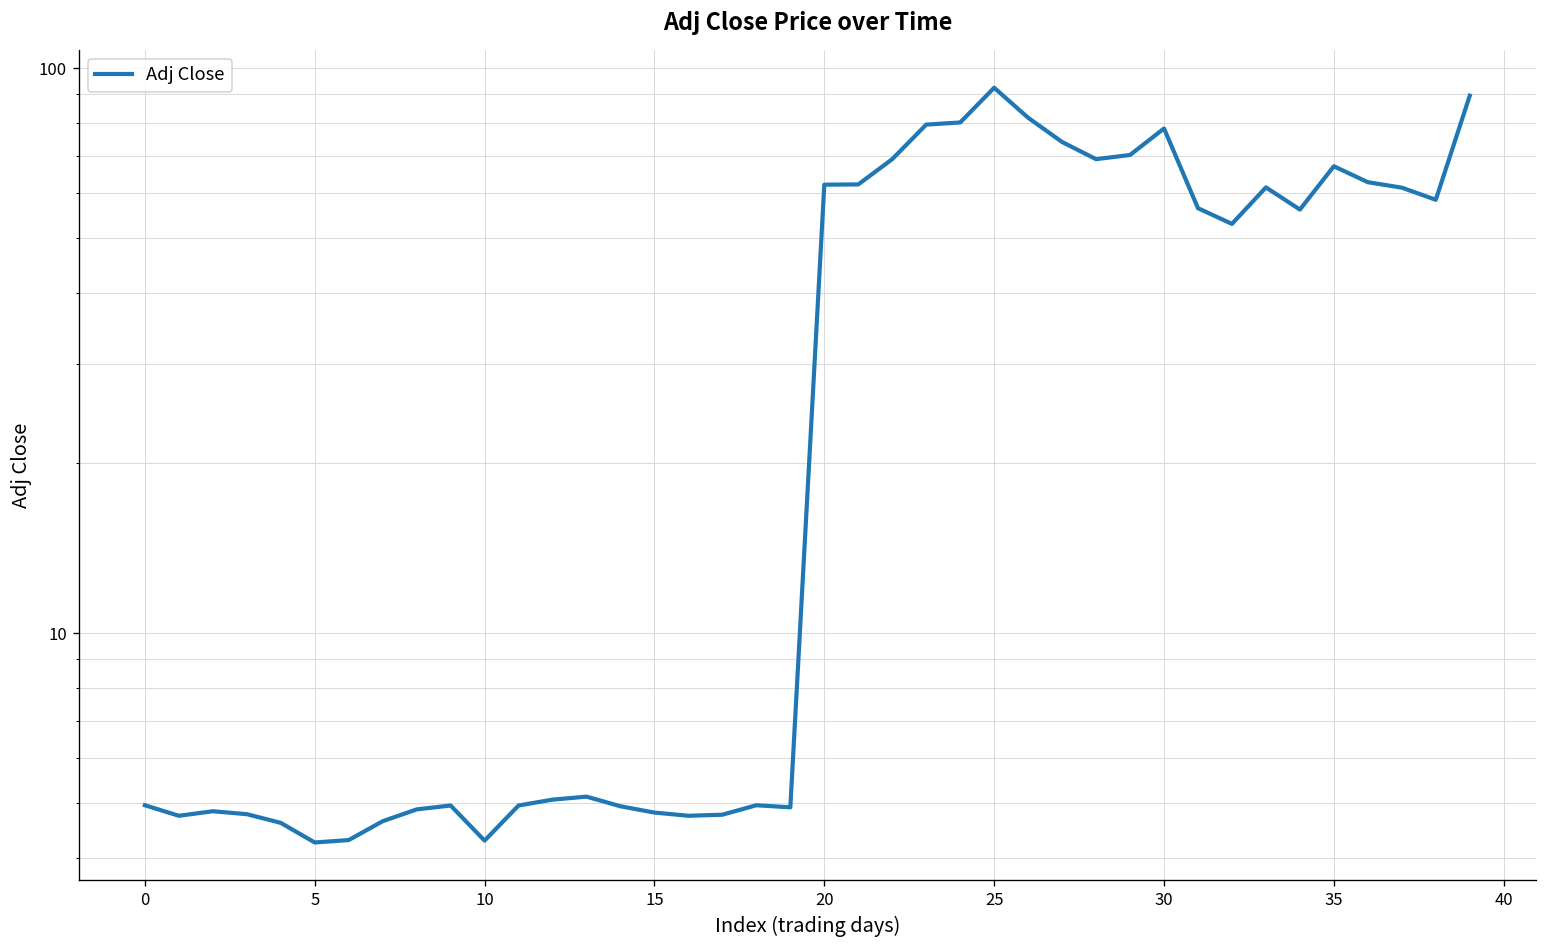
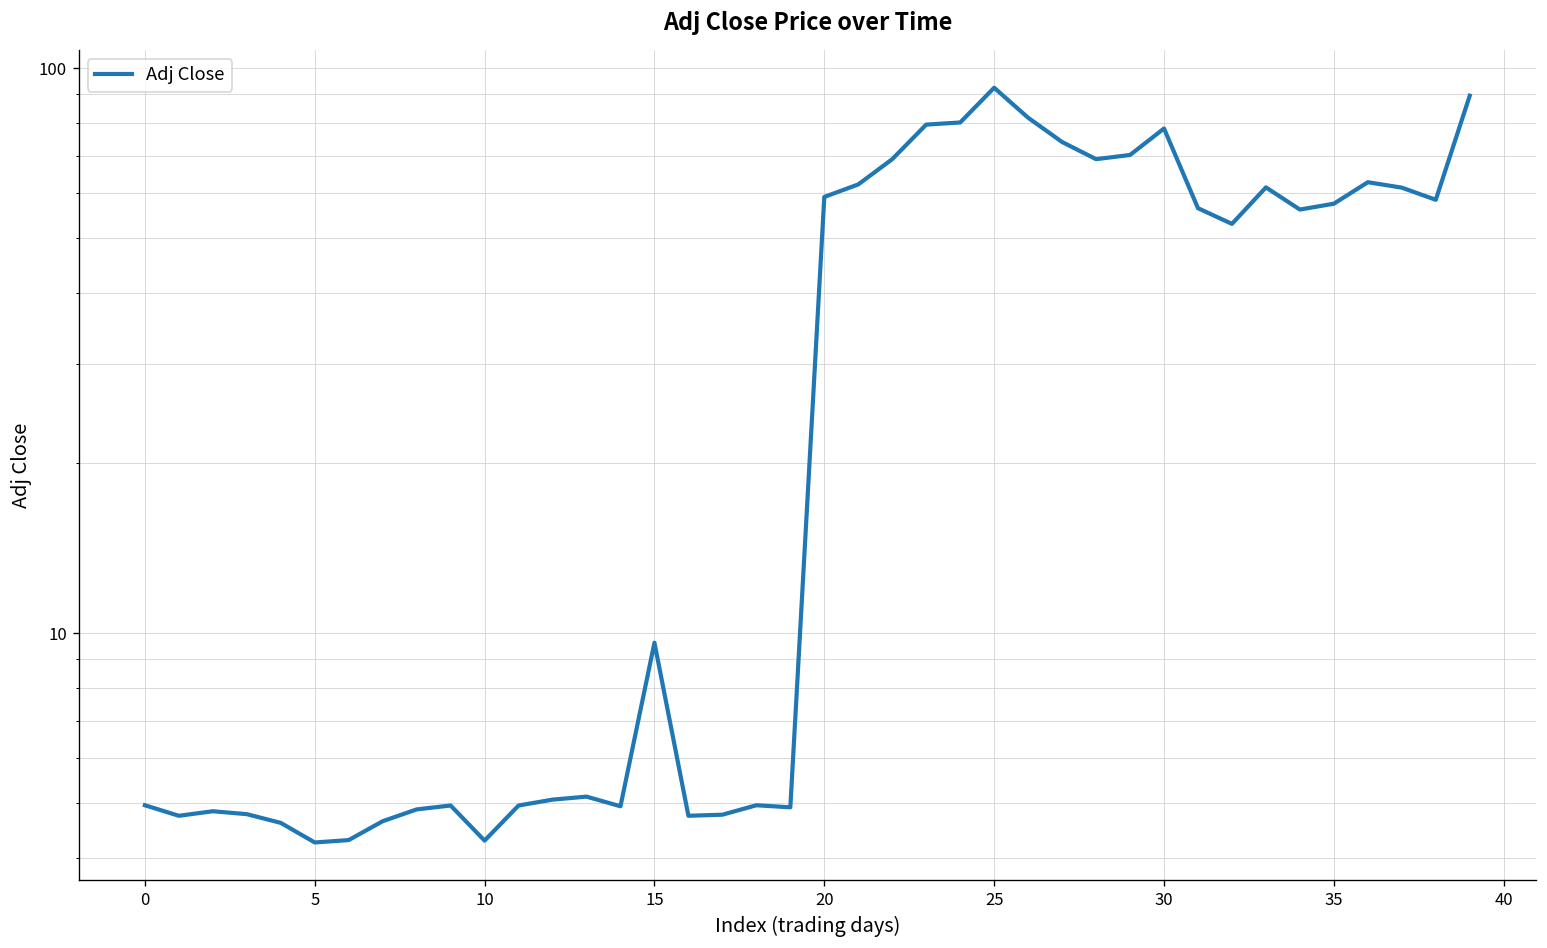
  {
    "0": 5.0,
    "5": 4.3,
    "10": 4.3,
-   "15": 4.8,
-   "20": 62,
+   "15": 9.6,
+   "20": 59,
    "25": 92,
    "30": 78,
-   "35": 67
+   "35": 58
  }
